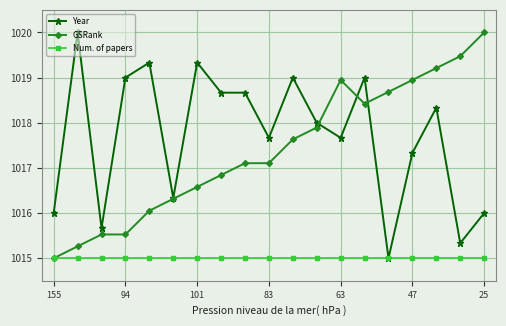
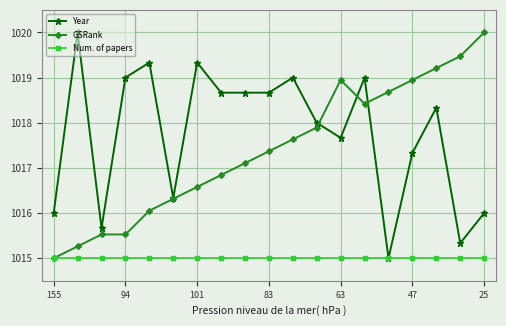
  {
    "Year": {
      "155": 1016.0,
      "94": 1019.0,
      "101": 1019.3,
-     "83": 1017.7,
+     "83": 1018.7,
      "63": 1017.7,
      "47": 1017.3,
      "25": 1016.0
    },
    "GSRank": {
      "94": 1015.5,
      "101": 1016.6,
-     "83": 1017.1,
+     "83": 1017.4,
      "63": 1018.9,
      "47": 1018.9,
      "25": 1020.0
    },
    "Num. of papers": {
      "94": 1015.0,
      "101": 1015.0,
      "83": 1015.0,
      "63": 1015.0,
      "47": 1015.0,
      "25": 1015.0
    }
  }
